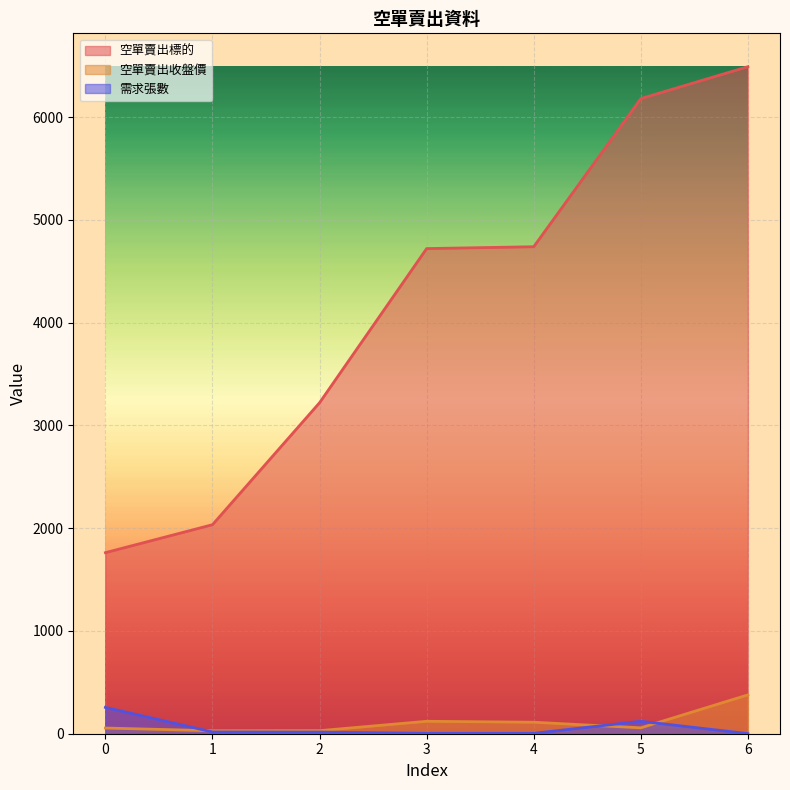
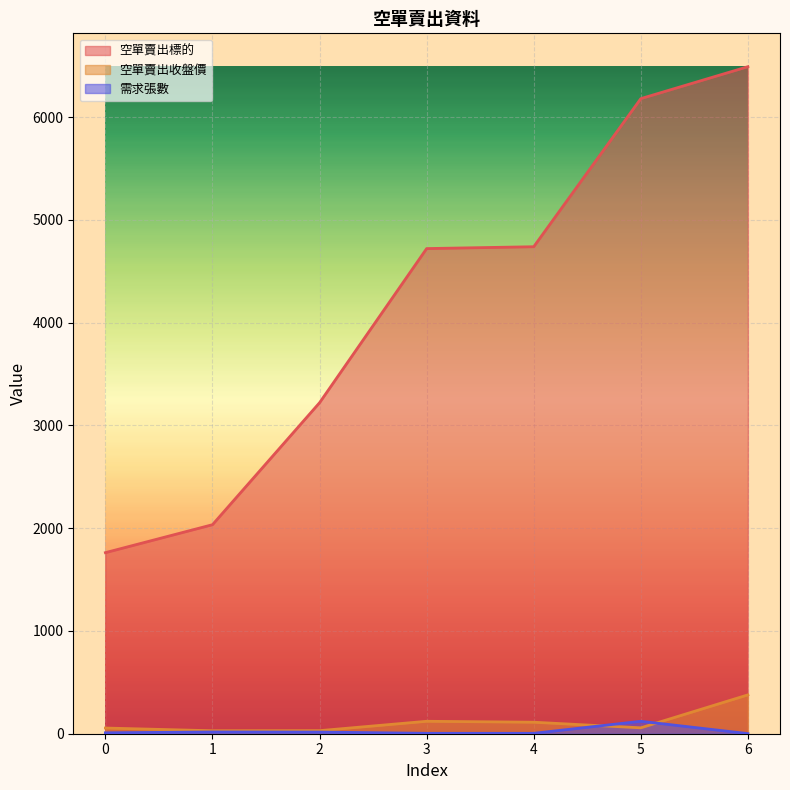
  {
    "需求張數": {
-     "0": 260,
+     "0": 10,
      "3": 0,
      "4": 0,
      "5": 120,
      "6": 0
    }
  }
